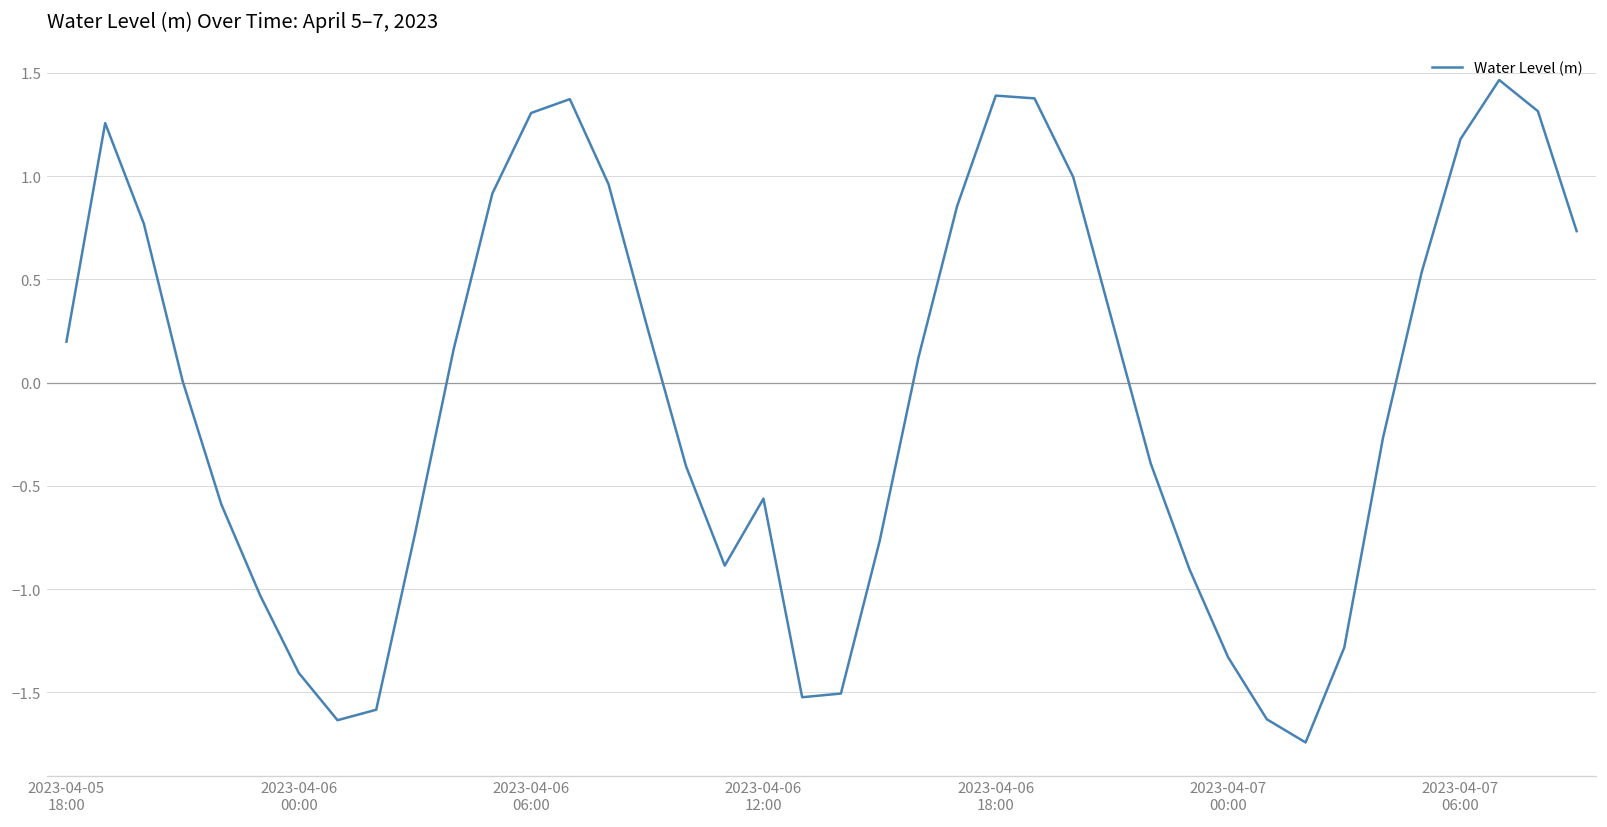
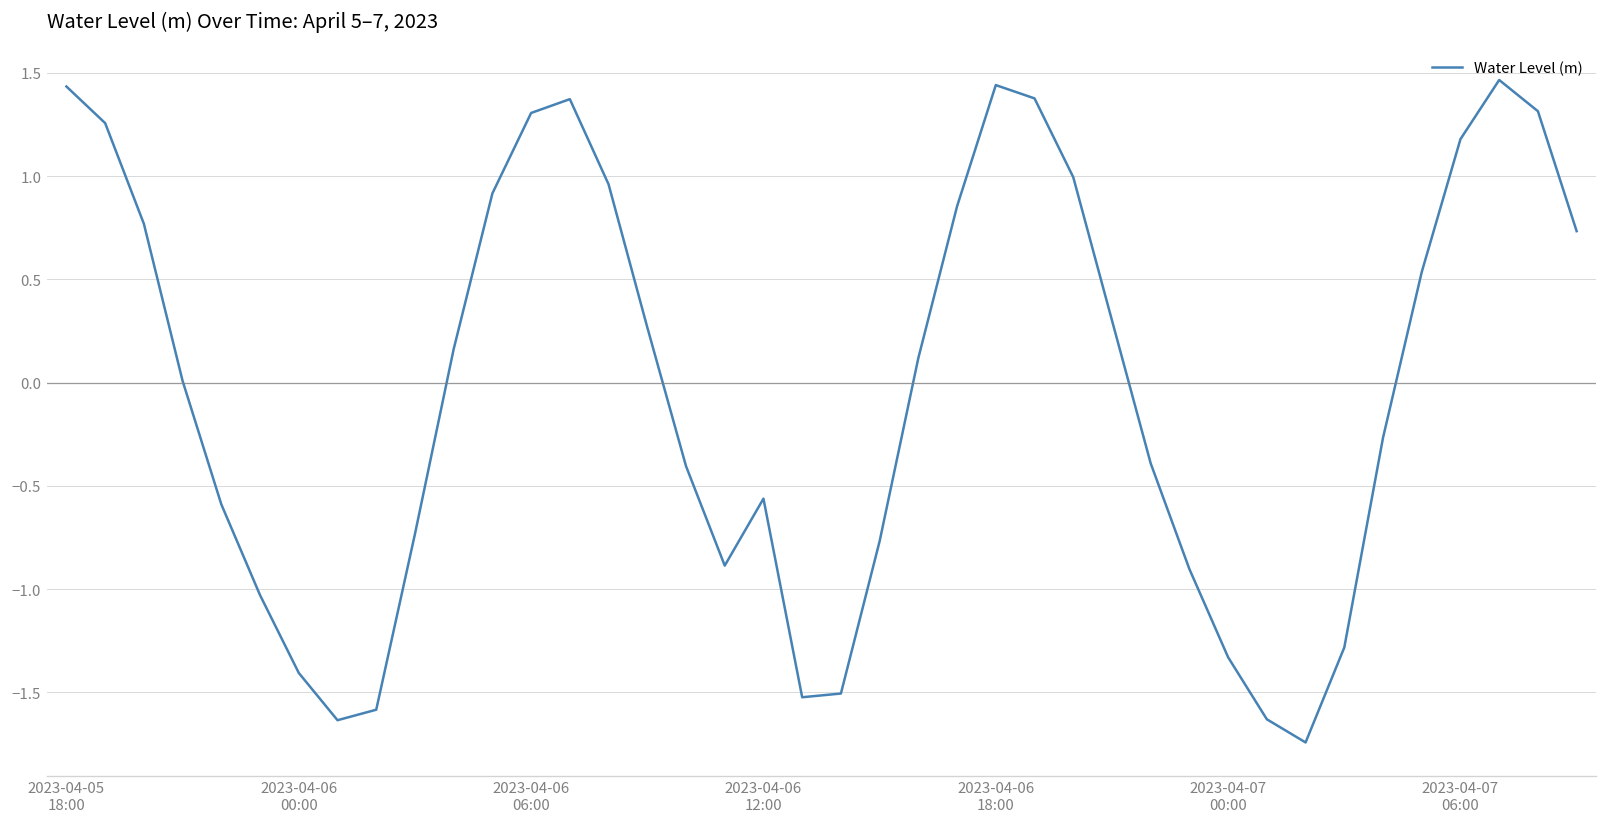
  {
-   "2023-04-05 18:00": 0.20,
+   "2023-04-05 18:00": 1.43,
    "2023-04-06 00:00": -1.41,
    "2023-04-06 06:00": 1.31,
    "2023-04-06 12:00": -0.56,
-   "2023-04-06 18:00": 1.39,
+   "2023-04-06 18:00": 1.44,
    "2023-04-07 00:00": -1.33,
    "2023-04-07 06:00": 1.18
  }
